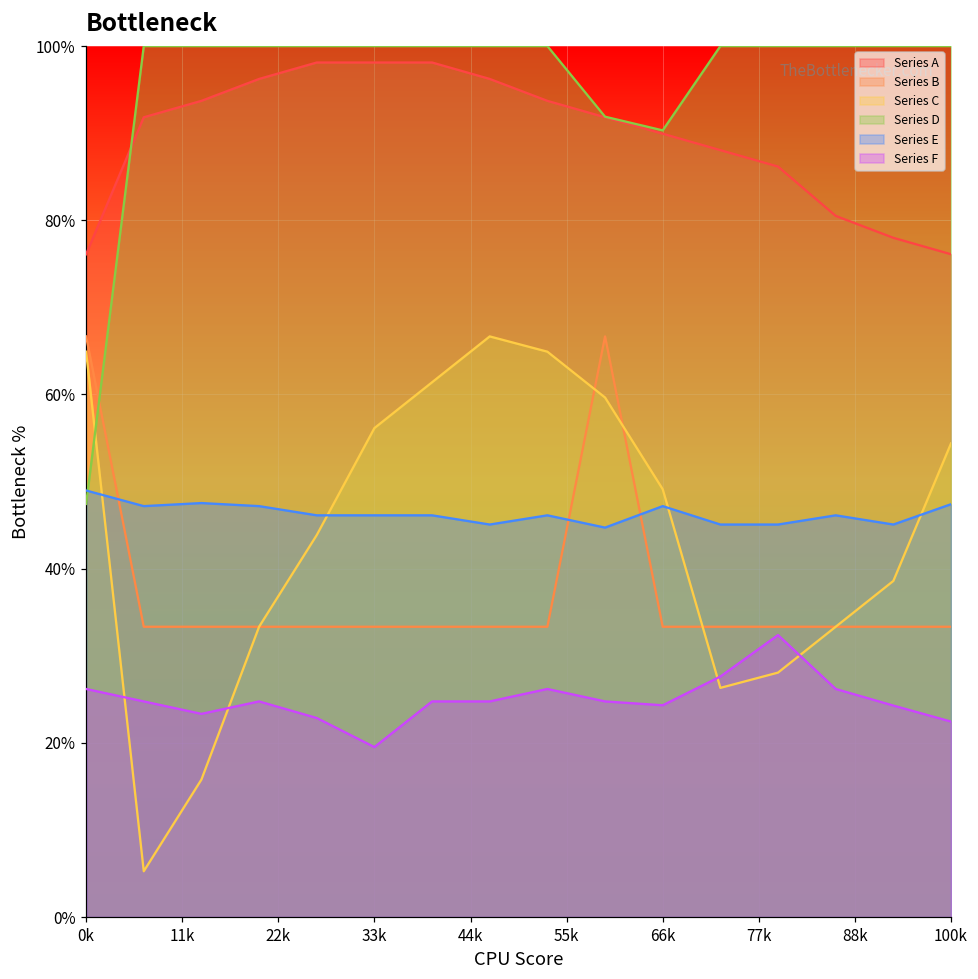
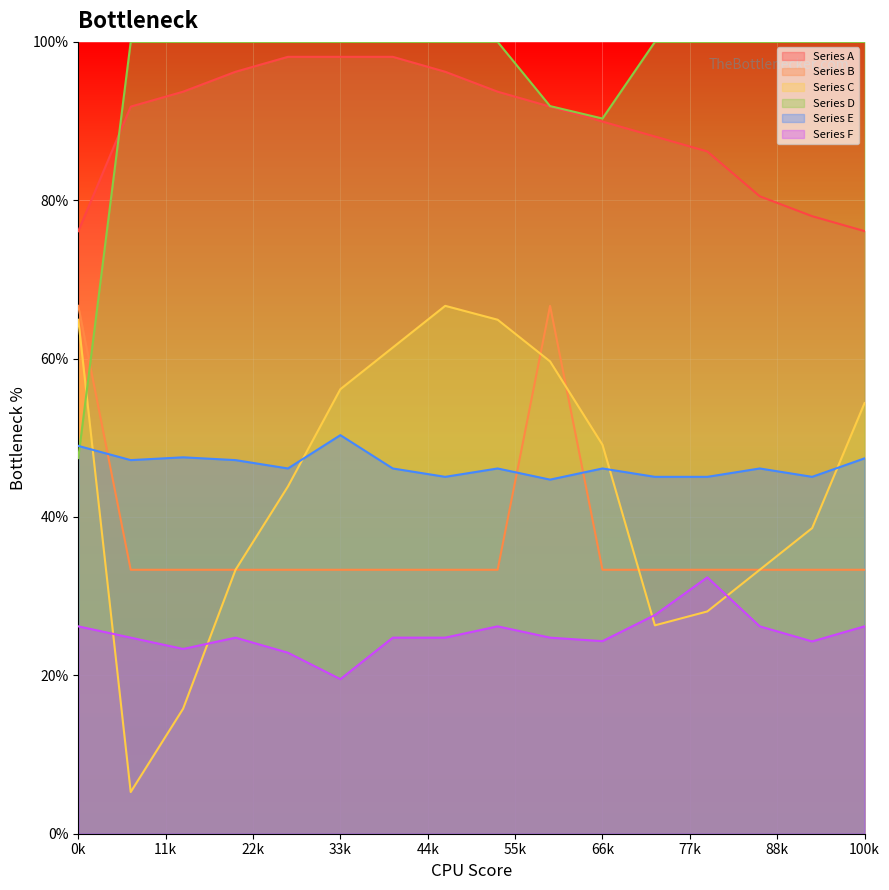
  {
    "Series D": {
      "0k": "47%",
      "33k": "100%",
      "66k": "90%",
      "100k": "100%"
    },
    "Series E": {
      "0k": "49%",
-     "33k": "46%",
-     "66k": "47%",
+     "33k": "50%",
+     "66k": "46%",
      "100k": "47%"
    },
    "Series F": {
      "0k": "26%",
      "33k": "20%",
      "66k": "24%",
-     "100k": "22%"
+     "100k": "26%"
    }
  }
